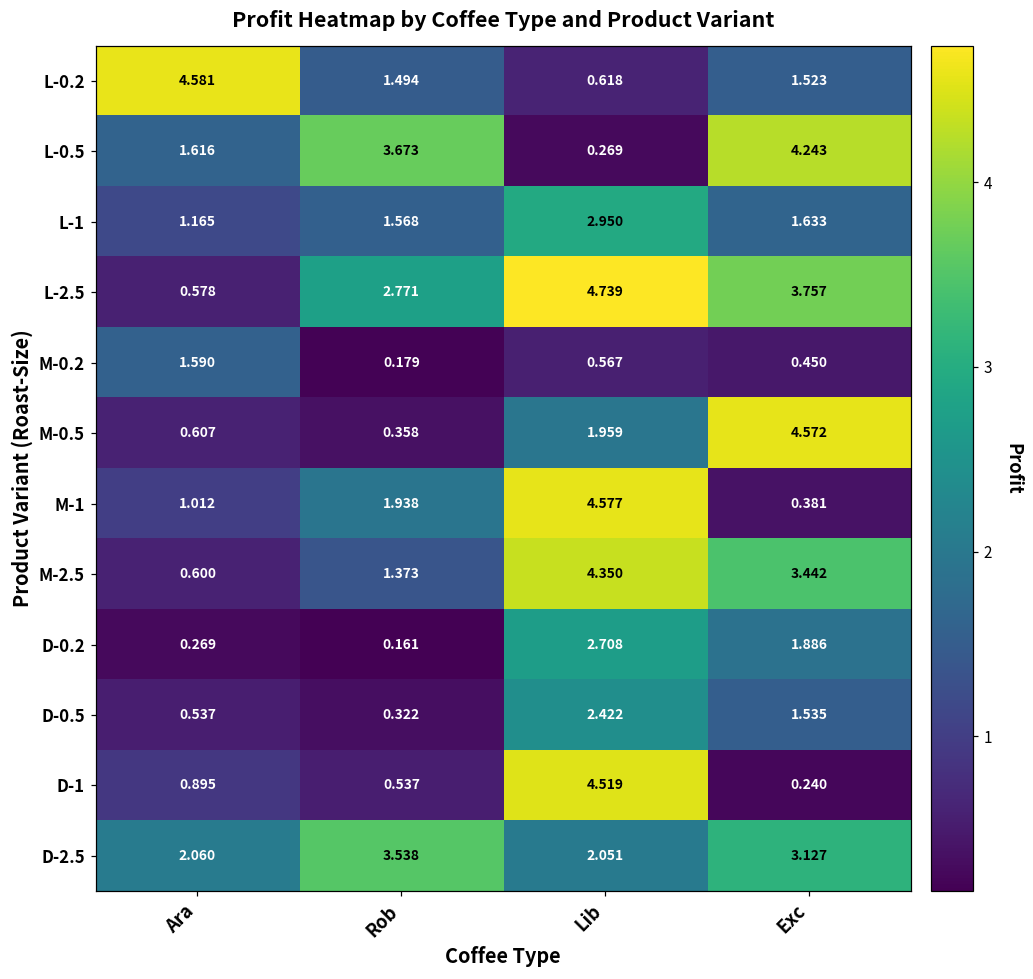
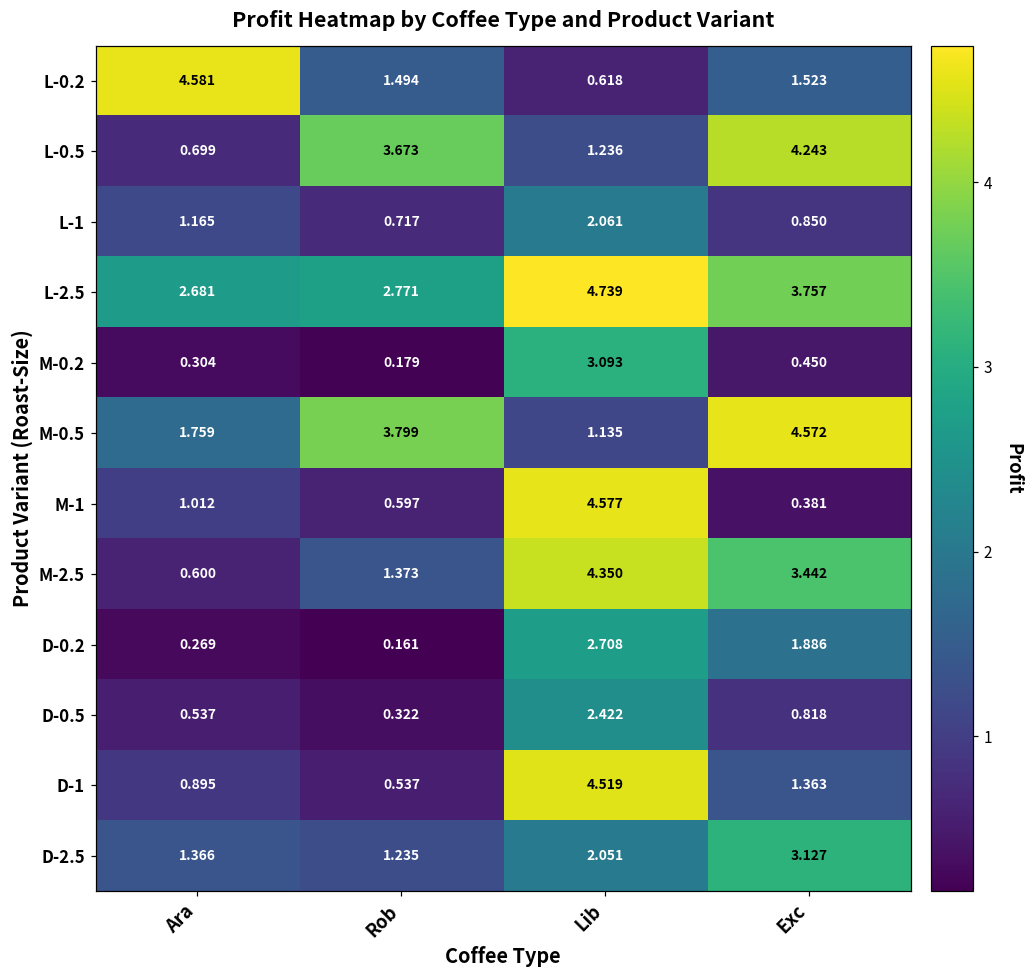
  {
    "L-0.2": {
      "Ara": 4.581,
      "Rob": 1.494,
      "Lib": 0.618,
      "Exc": 1.523
    },
    "L-0.5": {
-     "Ara": 1.616,
+     "Ara": 0.699,
      "Rob": 3.673,
-     "Lib": 0.269,
+     "Lib": 1.236,
      "Exc": 4.243
    },
    "L-1": {
      "Ara": 1.165,
-     "Rob": 1.568,
-     "Lib": 2.950,
-     "Exc": 1.633
+     "Rob": 0.717,
+     "Lib": 2.061,
+     "Exc": 0.850
    },
    "L-2.5": {
-     "Ara": 0.578,
+     "Ara": 2.681,
      "Rob": 2.771,
      "Lib": 4.739,
      "Exc": 3.757
    },
    "M-0.2": {
-     "Ara": 1.590,
+     "Ara": 0.304,
      "Rob": 0.179,
-     "Lib": 0.567,
+     "Lib": 3.093,
      "Exc": 0.450
    },
    "M-0.5": {
-     "Ara": 0.607,
-     "Rob": 0.358,
-     "Lib": 1.959,
+     "Ara": 1.759,
+     "Rob": 3.799,
+     "Lib": 1.135,
      "Exc": 4.572
    },
    "M-1": {
      "Ara": 1.012,
-     "Rob": 1.938,
+     "Rob": 0.597,
      "Lib": 4.577,
      "Exc": 0.381
    },
    "M-2.5": {
      "Ara": 0.600,
      "Rob": 1.373,
      "Lib": 4.350,
      "Exc": 3.442
    },
    "D-0.2": {
      "Ara": 0.269,
      "Rob": 0.161,
      "Lib": 2.708,
      "Exc": 1.886
    },
    "D-0.5": {
      "Ara": 0.537,
      "Rob": 0.322,
      "Lib": 2.422,
-     "Exc": 1.535
+     "Exc": 0.818
    },
    "D-1": {
      "Ara": 0.895,
      "Rob": 0.537,
      "Lib": 4.519,
-     "Exc": 0.240
+     "Exc": 1.363
    },
    "D-2.5": {
-     "Ara": 2.060,
-     "Rob": 3.538,
+     "Ara": 1.366,
+     "Rob": 1.235,
      "Lib": 2.051,
      "Exc": 3.127
    }
  }
